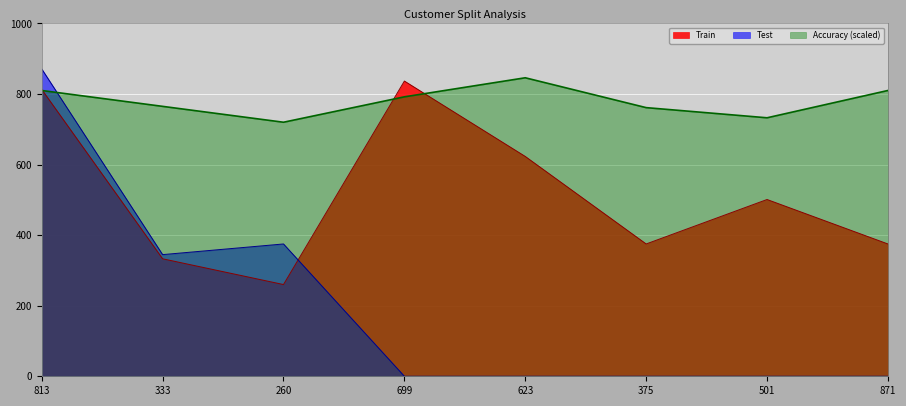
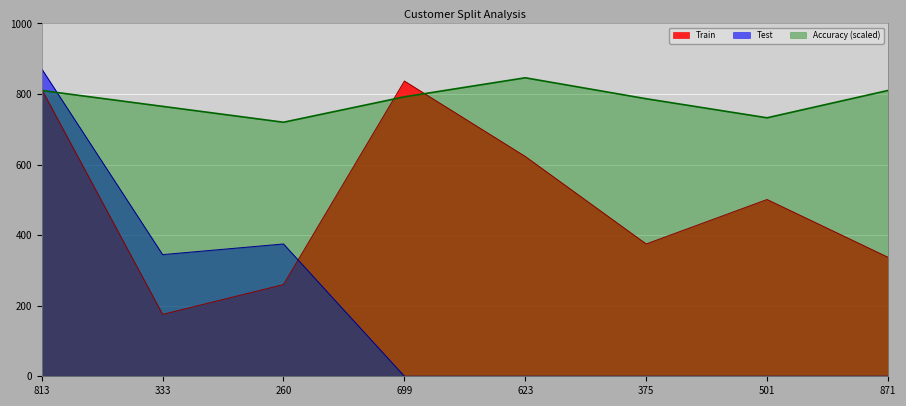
  {
    "Train": {
-     "333": 330,
+     "333": 180,
      "260": 260,
      "699": 840,
      "623": 620,
      "375": 380,
      "501": 500,
-     "871": 380
+     "871": 340
    },
    "Test": {
      "813": 870,
      "333": 340,
      "260": 380,
      "699": 0,
      "623": 0,
      "375": 0,
      "501": 0,
      "871": 0
    },
    "Accuracy (scaled)": {
      "333": 770,
      "260": 720,
      "699": 790,
      "623": 850,
-     "375": 760,
+     "375": 790,
      "501": 730,
      "871": 810
    }
  }
